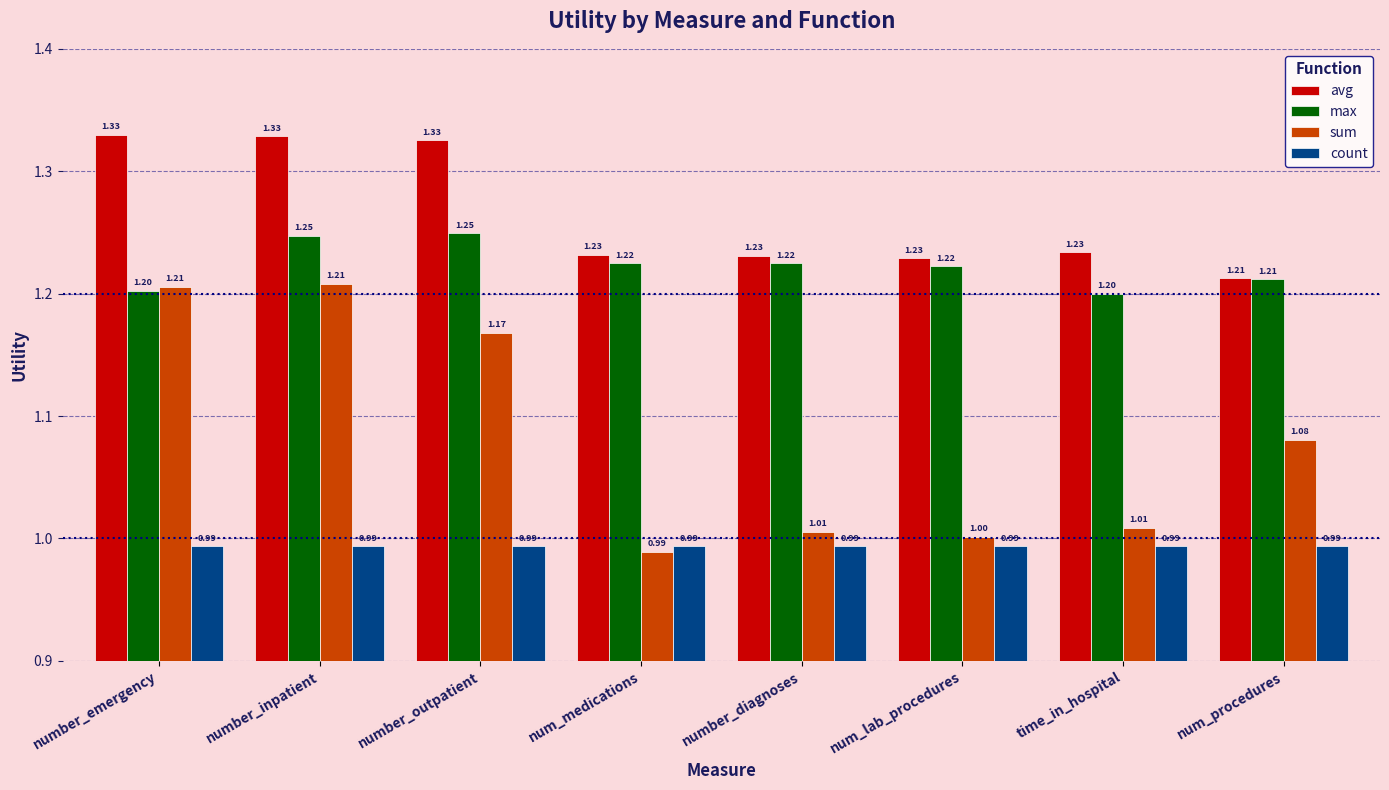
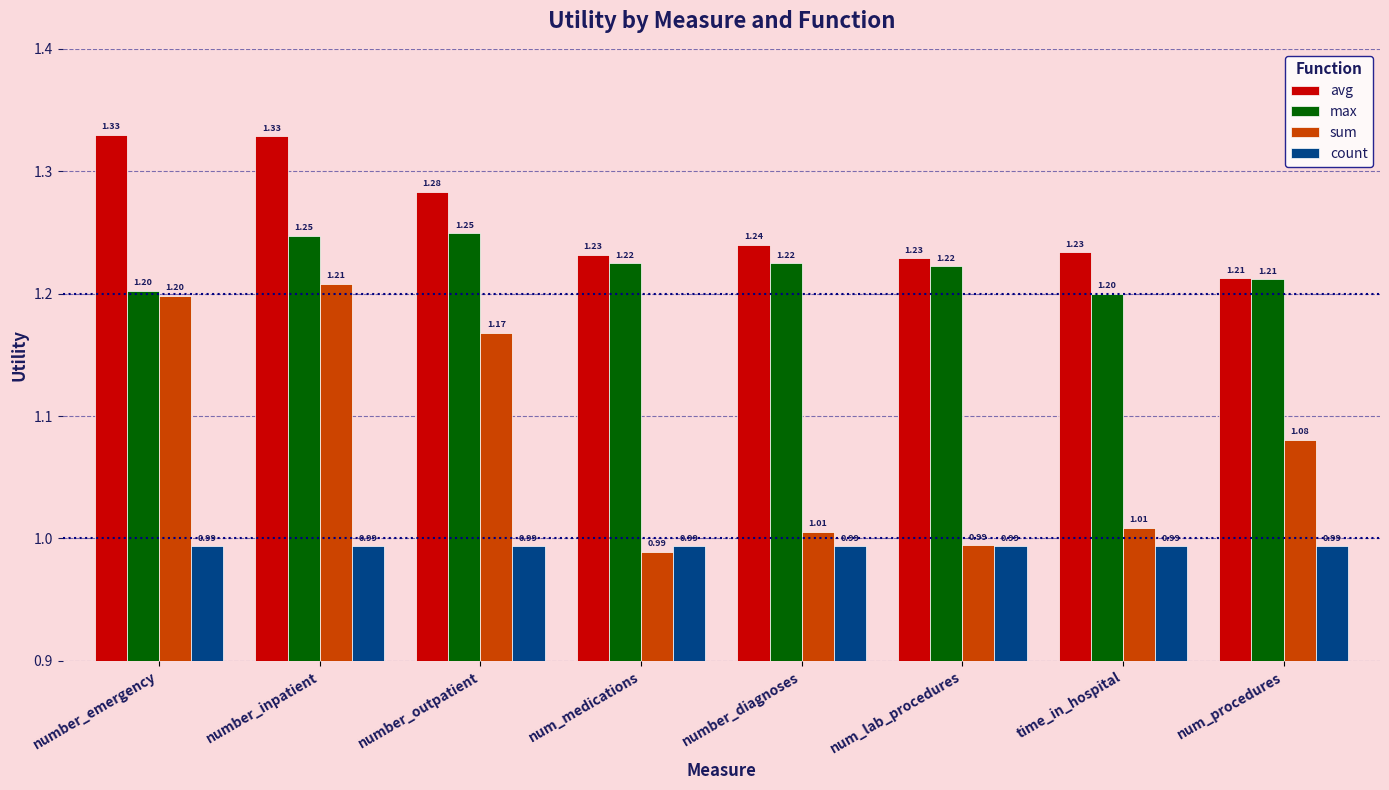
  {
    "avg": {
      "number_emergency": 1.33,
      "number_inpatient": 1.33,
-     "number_outpatient": 1.33,
+     "number_outpatient": 1.28,
      "num_medications": 1.23,
-     "number_diagnoses": 1.23,
+     "number_diagnoses": 1.24,
      "num_lab_procedures": 1.23,
      "time_in_hospital": 1.23,
      "num_procedures": 1.21
    },
    "max": {
      "number_emergency": 1.20,
      "number_inpatient": 1.25,
      "number_outpatient": 1.25,
      "num_medications": 1.22,
      "number_diagnoses": 1.22,
      "num_lab_procedures": 1.22,
      "time_in_hospital": 1.20,
      "num_procedures": 1.21
    },
    "sum": {
-     "number_emergency": 1.21,
+     "number_emergency": 1.20,
      "number_inpatient": 1.21,
      "number_outpatient": 1.17,
      "num_medications": 0.99,
      "number_diagnoses": 1.01,
-     "num_lab_procedures": 1.00,
+     "num_lab_procedures": 0.99,
      "time_in_hospital": 1.01,
      "num_procedures": 1.08
    },
    "count": {
      "number_emergency": 0.99,
      "number_inpatient": 0.99,
      "number_outpatient": 0.99,
      "num_medications": 0.99,
      "number_diagnoses": 0.99,
      "num_lab_procedures": 0.99,
      "time_in_hospital": 0.99,
      "num_procedures": 0.99
    }
  }
